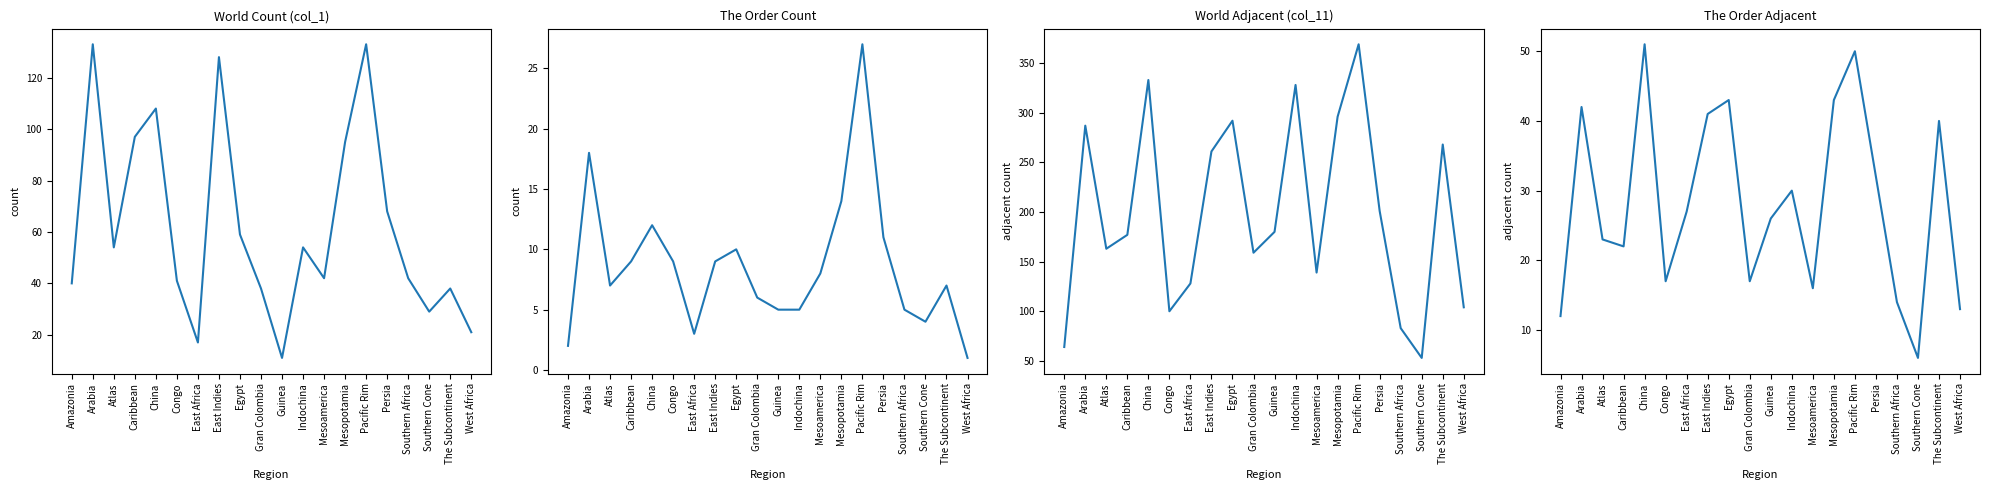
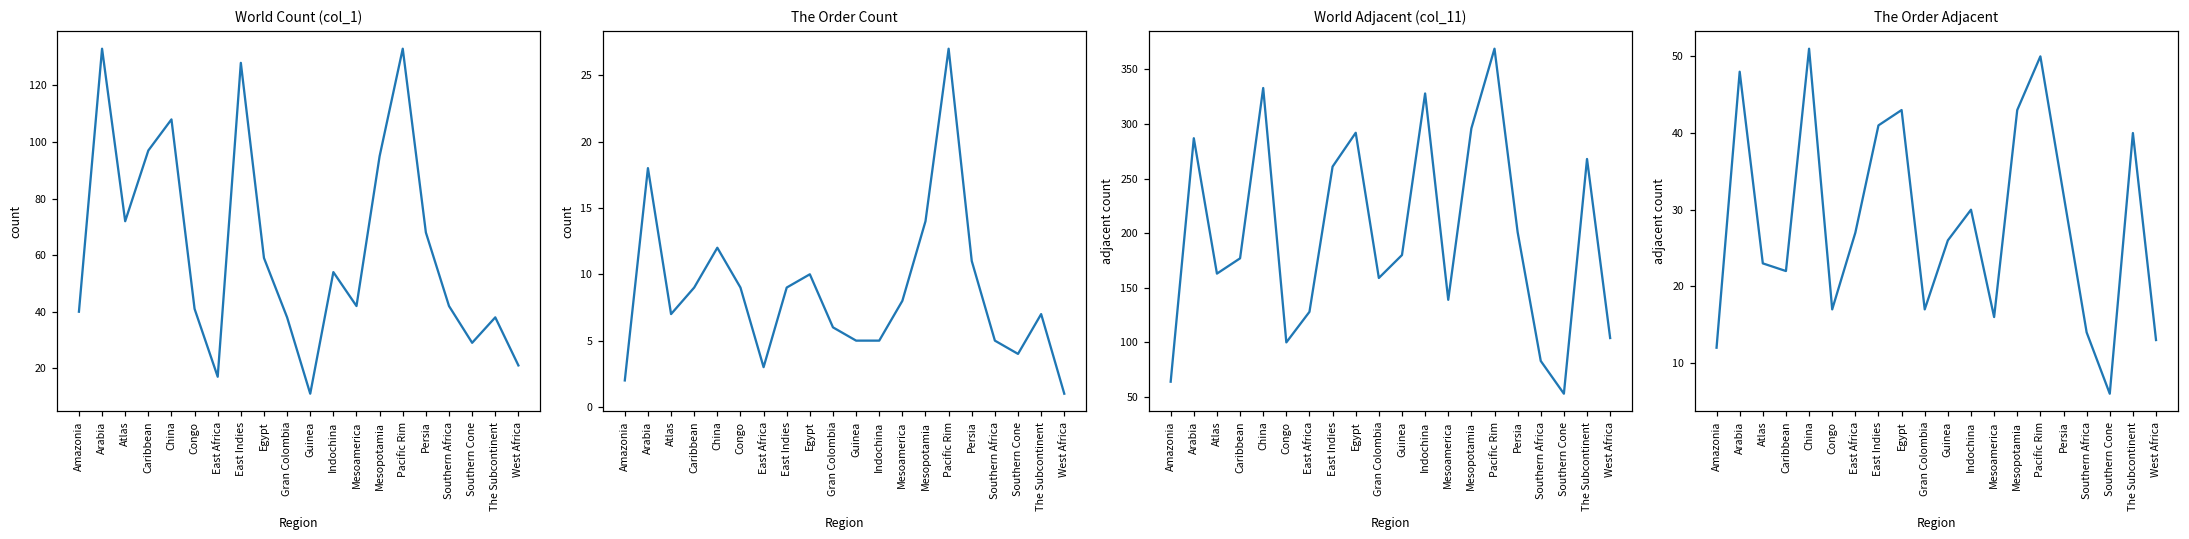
  {
    "World Count (col_1)": {
      "Amazonia": 40,
      "Arabia": 133,
-     "Atlas": 54,
+     "Atlas": 72,
      "Caribbean": 97,
      "China": 108,
      "Congo": 41,
      "East Africa": 17,
      "East Indies": 128,
      "Egypt": 59,
      "Gran Colombia": 38,
      "Guinea": 11,
      "Indochina": 54,
      "Mesoamerica": 42,
      "Mesopotamia": 95,
      "Pacific Rim": 133,
      "Persia": 68,
      "Southern Africa": 42,
      "Southern Cone": 29,
      "The Subcontinent": 38,
      "West Africa": 21
    },
    "The Order Count": {
      "Amazonia": 2.0,
      "Arabia": 18.0,
      "Atlas": 7.0,
      "Caribbean": 9.0,
      "China": 12.0,
      "Congo": 9.0,
      "East Africa": 3.0,
      "East Indies": 9.0,
      "Egypt": 10.0,
      "Gran Colombia": 6.0,
      "Guinea": 5.0,
      "Indochina": 5.0,
      "Mesoamerica": 8.0,
      "Mesopotamia": 14.0,
      "Pacific Rim": 27.0,
      "Persia": 11.0,
      "Southern Africa": 5.0,
      "Southern Cone": 4.0,
      "The Subcontinent": 7.0,
      "West Africa": 1.0
    },
    "World Adjacent (col_11)": {
      "Amazonia": 60,
      "Arabia": 290,
      "Atlas": 160,
      "Caribbean": 180,
      "China": 330,
      "Congo": 100,
      "East Africa": 130,
      "East Indies": 260,
      "Egypt": 290,
      "Gran Colombia": 160,
      "Guinea": 180,
      "Indochina": 330,
      "Mesoamerica": 140,
      "Mesopotamia": 300,
      "Pacific Rim": 370,
      "Persia": 200,
      "Southern Africa": 80,
      "Southern Cone": 50,
      "The Subcontinent": 270,
      "West Africa": 100
    },
    "The Order Adjacent": {
      "Amazonia": 12,
-     "Arabia": 42,
+     "Arabia": 48,
      "Atlas": 23,
      "Caribbean": 22,
      "China": 51,
      "Congo": 17,
      "East Africa": 27,
      "East Indies": 41,
      "Egypt": 43,
      "Gran Colombia": 17,
      "Guinea": 26,
      "Indochina": 30,
      "Mesoamerica": 16,
      "Mesopotamia": 43,
      "Pacific Rim": 50,
      "Persia": 32,
      "Southern Africa": 14,
      "Southern Cone": 6,
      "The Subcontinent": 40,
      "West Africa": 13
    }
  }
